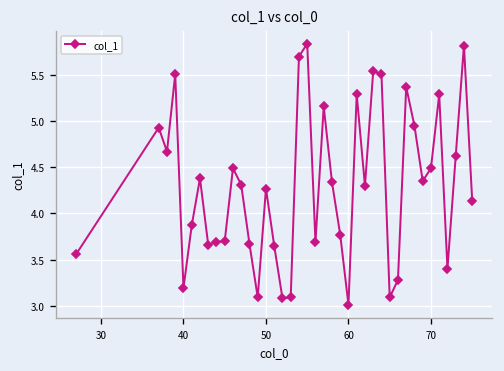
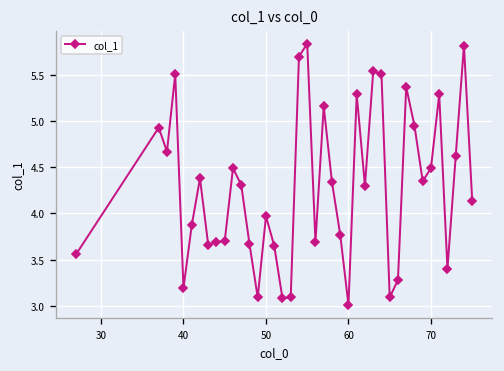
  {
    "40": 3.2,
-   "50": 4.3,
+   "50": 4.0,
    "60": 3.0,
    "70": 4.5
  }
